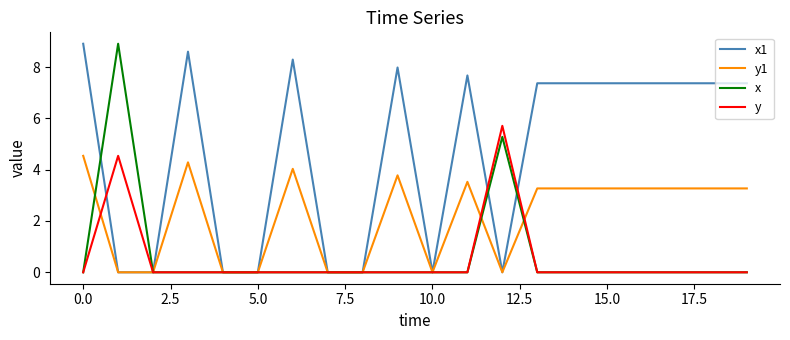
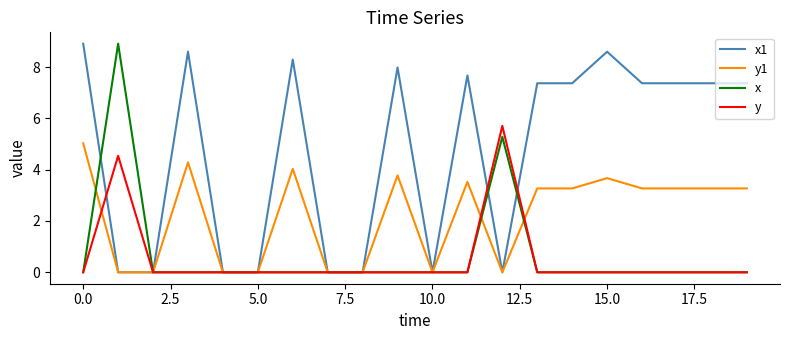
  {
    "x1": {
      "0.0": 8.9,
-     "15.0": 7.4
+     "15.0": 8.6
    },
    "y1": {
-     "0.0": 4.5,
-     "15.0": 3.3
+     "0.0": 5.0,
+     "15.0": 3.7
    }
  }
